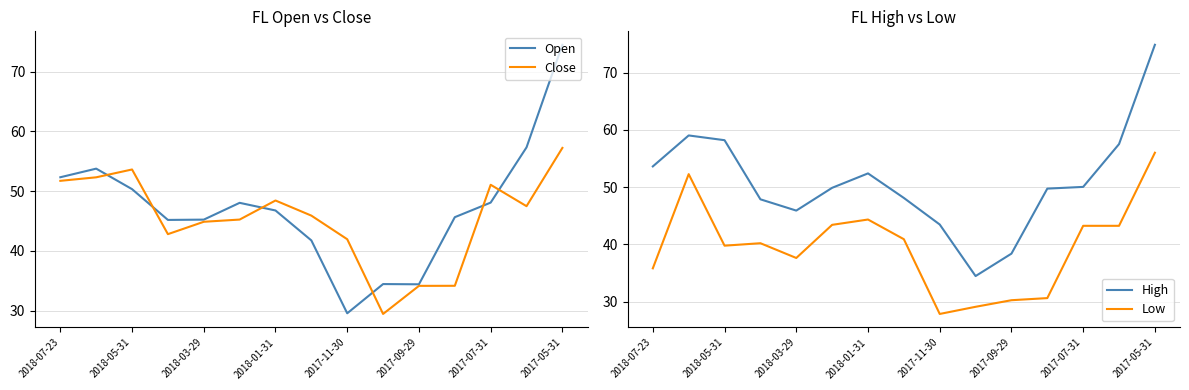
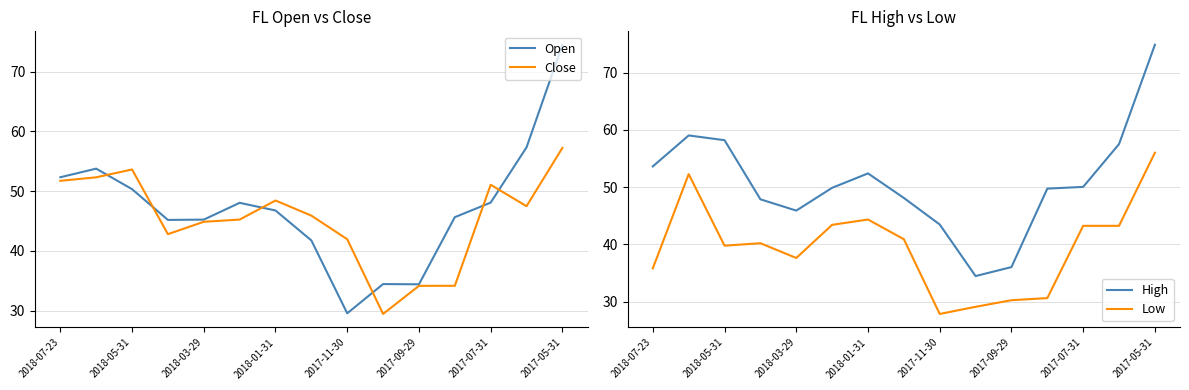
  {
    "FL Open vs Close": {
      "Open": {
        "2018-07-23": 52,
        "2018-05-31": 50,
        "2018-01-31": 47,
        "2017-11-30": 30,
        "2017-07-31": 48
      },
      "Close": {
        "2018-07-23": 52,
        "2018-05-31": 54,
        "2018-01-31": 48,
        "2017-11-30": 42,
        "2017-07-31": 51,
        "2017-05-31": 57
      }
    },
    "FL High vs Low": {
      "High": {
        "2018-07-23": 54,
        "2018-05-31": 58,
        "2018-03-29": 46,
        "2018-01-31": 52,
        "2017-11-30": 43,
-       "2017-09-29": 38,
+       "2017-09-29": 36,
        "2017-07-31": 50,
        "2017-05-31": 75
      },
      "Low": {
        "2018-07-23": 36,
        "2018-05-31": 40,
        "2018-03-29": 38,
        "2018-01-31": 44,
        "2017-11-30": 28,
        "2017-09-29": 30,
        "2017-07-31": 43,
        "2017-05-31": 56
      }
    }
  }
